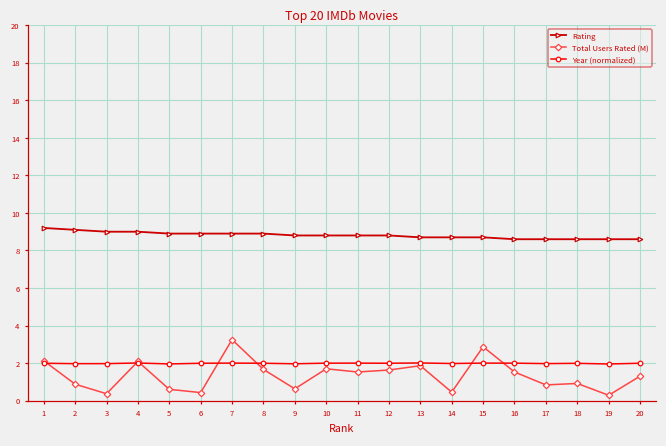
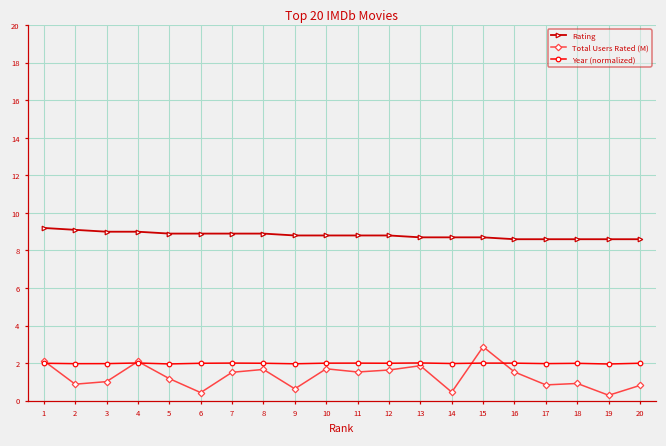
  {
    "Total Users Rated (M)": {
      "2": 0.9,
-     "3": 0.4,
-     "5": 0.6,
+     "3": 1.0,
+     "5": 1.2,
      "6": 0.4,
-     "7": 3.3,
+     "7": 1.5,
      "8": 1.7,
      "9": 0.6,
      "10": 1.7,
      "11": 1.5,
      "12": 1.6,
      "14": 0.5,
      "15": 2.9,
      "16": 1.5,
      "17": 0.8,
      "18": 0.9,
      "19": 0.3,
-     "20": 1.3
+     "20": 0.8
    }
  }
